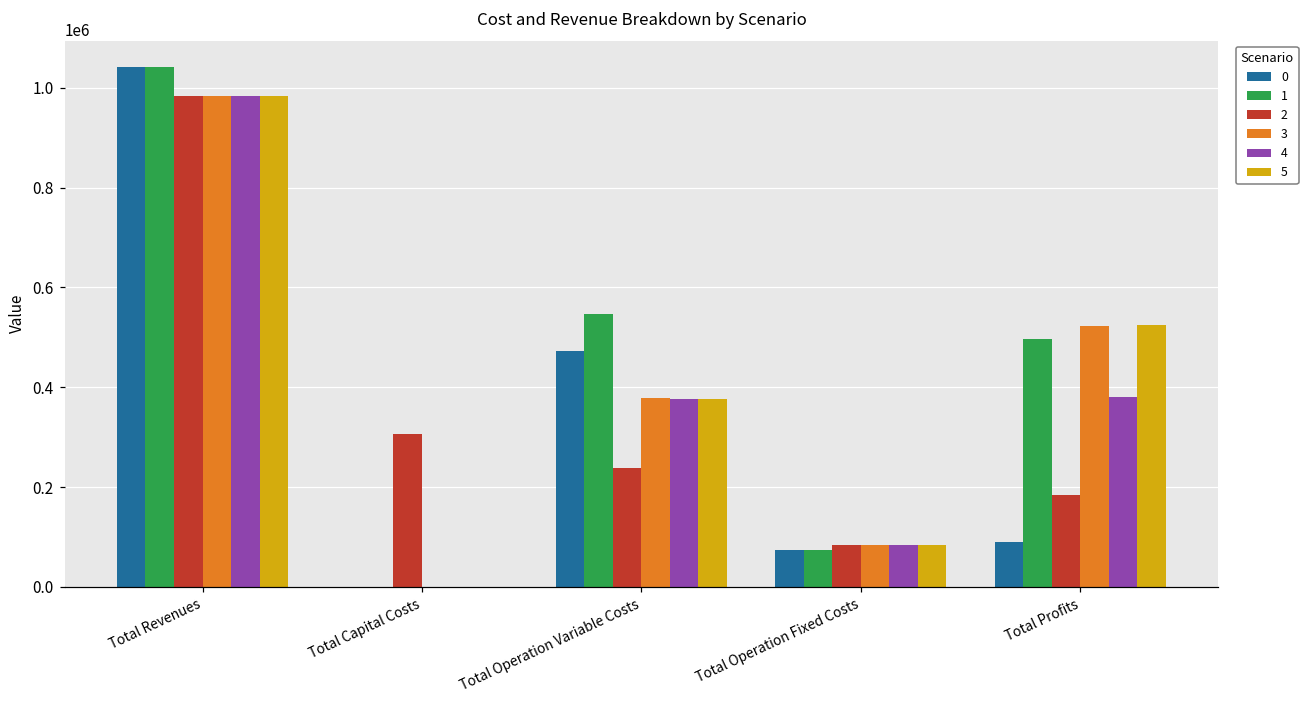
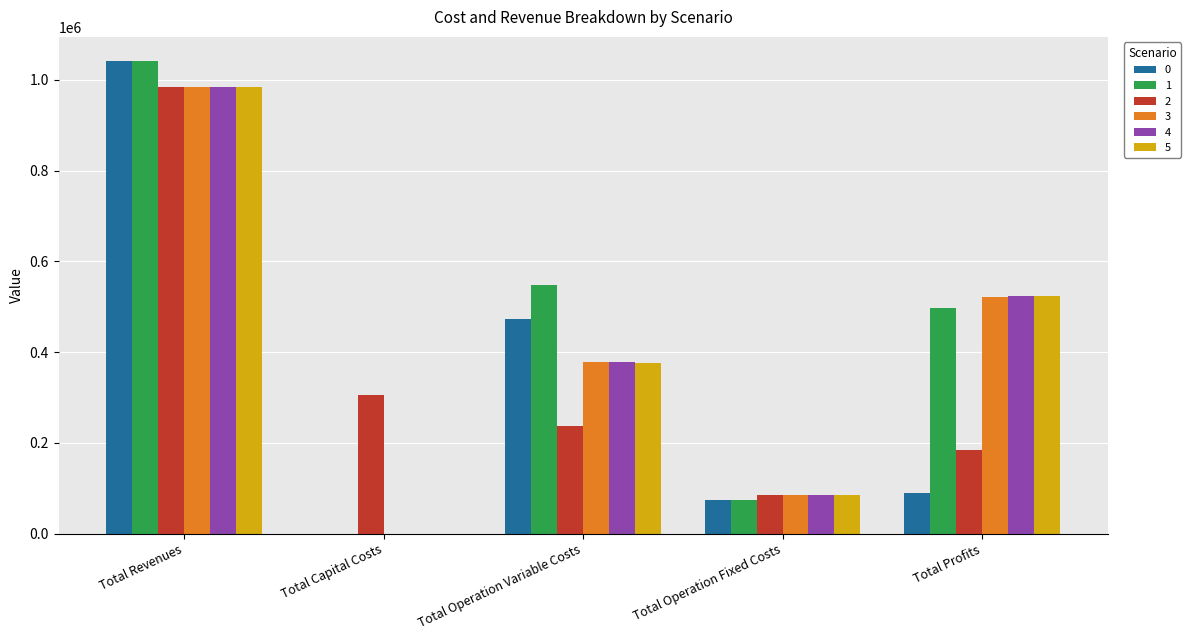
  {
    "0": {
      "Total Revenues": 1040000,
      "Total Capital Costs": 0,
      "Total Operation Variable Costs": 470000,
      "Total Operation Fixed Costs": 70000,
      "Total Profits": 90000
    },
    "1": {
      "Total Revenues": 1040000,
      "Total Capital Costs": 0,
      "Total Operation Variable Costs": 550000,
      "Total Operation Fixed Costs": 70000,
      "Total Profits": 500000
    },
    "2": {
      "Total Revenues": 980000,
      "Total Capital Costs": 310000,
      "Total Operation Variable Costs": 240000,
      "Total Operation Fixed Costs": 80000,
      "Total Profits": 180000
    },
    "4": {
      "Total Revenues": 980000,
      "Total Capital Costs": 0,
      "Total Operation Variable Costs": 380000,
      "Total Operation Fixed Costs": 80000,
-     "Total Profits": 380000
+     "Total Profits": 520000
    }
  }
